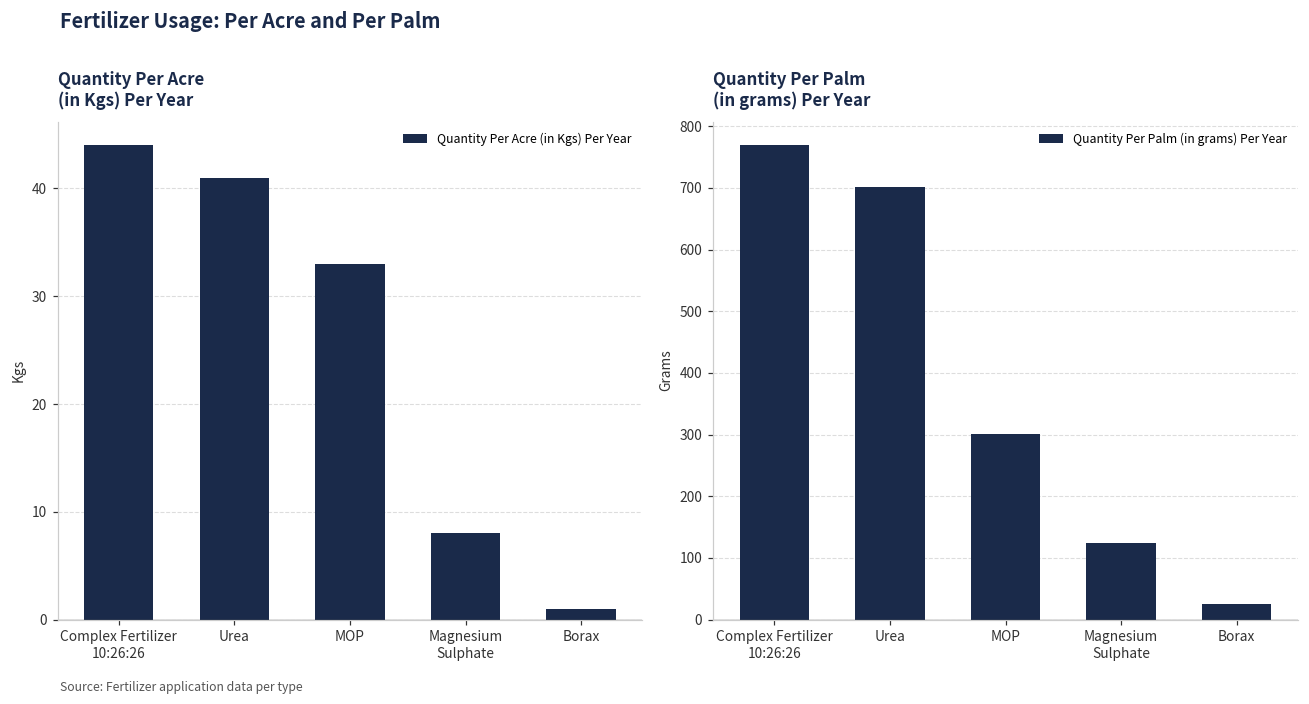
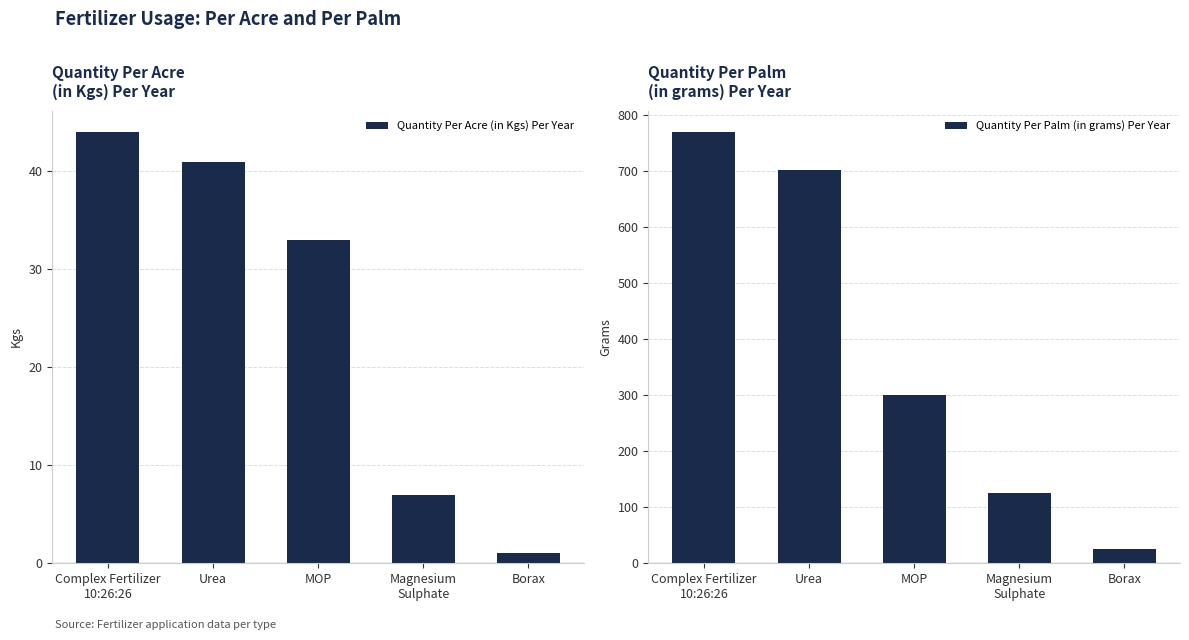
  {
    "Quantity Per Acre (in Kgs) Per Year": {
      "Complex Fertilizer 10:26:26": 44,
      "Urea": 41,
      "MOP": 33,
-     "Magnesium Sulphate": 8,
+     "Magnesium Sulphate": 7,
      "Borax": 1
    },
    "Quantity Per Palm (in grams) Per Year": {
      "Complex Fertilizer 10:26:26": 770,
      "Urea": 700,
      "MOP": 300,
      "Magnesium Sulphate": 130,
      "Borax": 30
    }
  }
